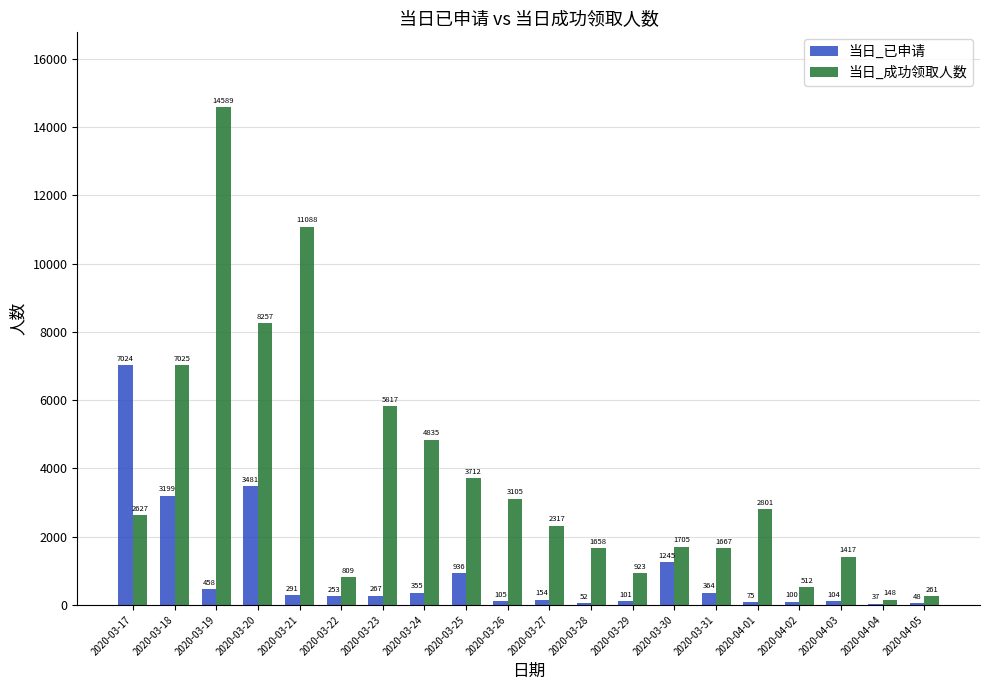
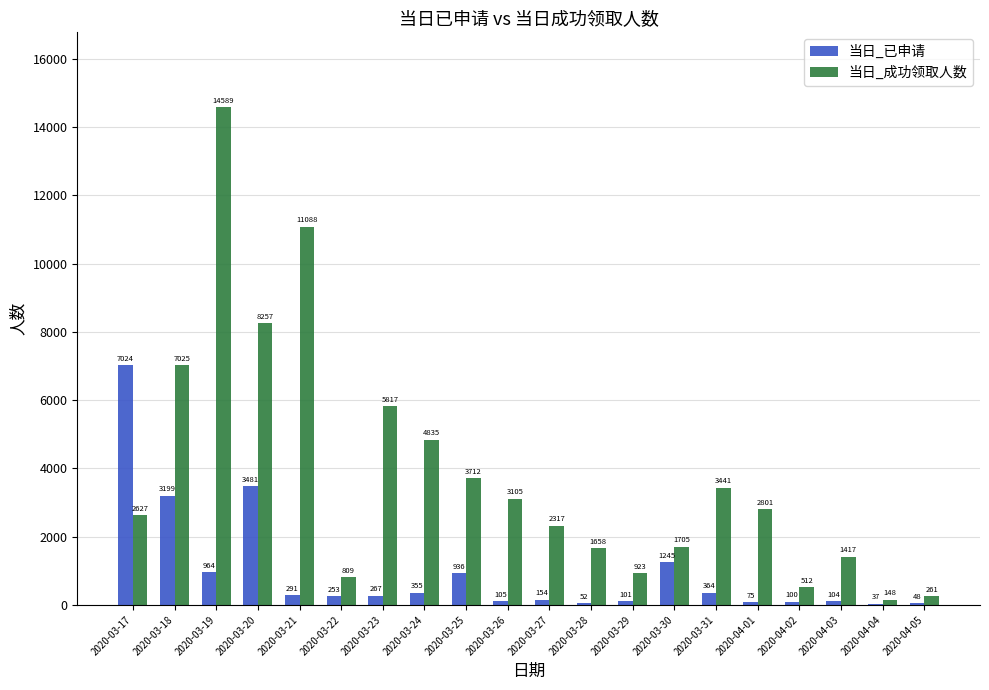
  {
    "当日_已申请": {
      "2020-03-17": 7024,
      "2020-03-18": 3199,
-     "2020-03-19": 458,
+     "2020-03-19": 964,
      "2020-03-20": 3481,
      "2020-03-21": 291,
      "2020-03-22": 253,
      "2020-03-23": 267,
      "2020-03-24": 355,
      "2020-03-25": 936,
      "2020-03-26": 105,
      "2020-03-27": 154,
      "2020-03-28": 52,
      "2020-03-29": 101,
      "2020-03-30": 1245,
      "2020-03-31": 364,
      "2020-04-01": 75,
      "2020-04-02": 100,
      "2020-04-03": 104,
      "2020-04-04": 37,
      "2020-04-05": 48
    },
    "当日_成功领取人数": {
      "2020-03-17": 2627,
      "2020-03-18": 7025,
      "2020-03-19": 14589,
      "2020-03-20": 8257,
      "2020-03-21": 11088,
      "2020-03-22": 809,
      "2020-03-23": 5817,
      "2020-03-24": 4835,
      "2020-03-25": 3712,
      "2020-03-26": 3105,
      "2020-03-27": 2317,
      "2020-03-28": 1658,
      "2020-03-29": 923,
      "2020-03-30": 1705,
-     "2020-03-31": 1667,
+     "2020-03-31": 3441,
      "2020-04-01": 2801,
      "2020-04-02": 512,
      "2020-04-03": 1417,
      "2020-04-04": 148,
      "2020-04-05": 261
    }
  }
